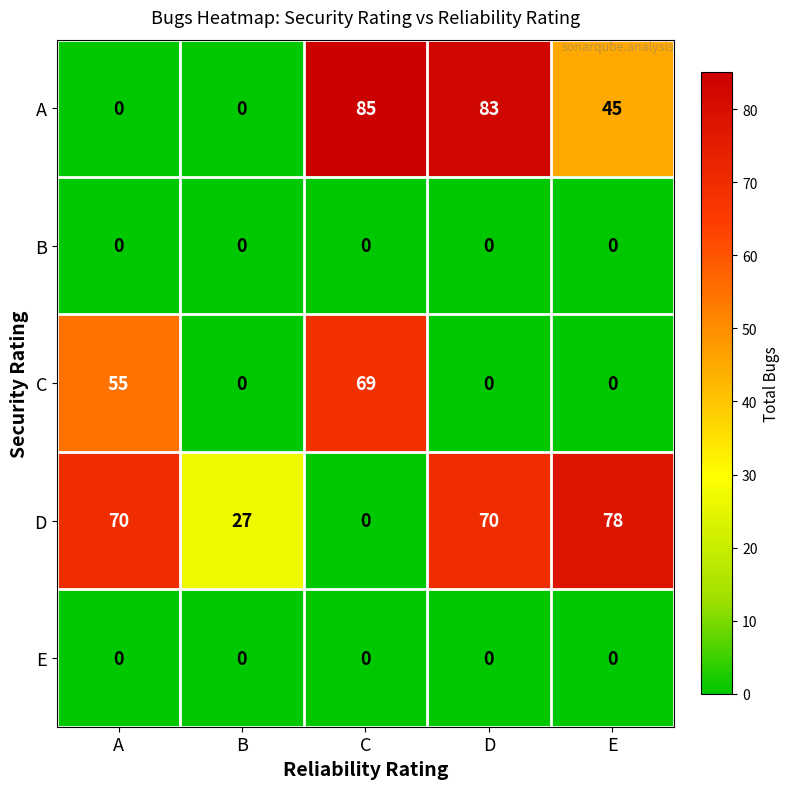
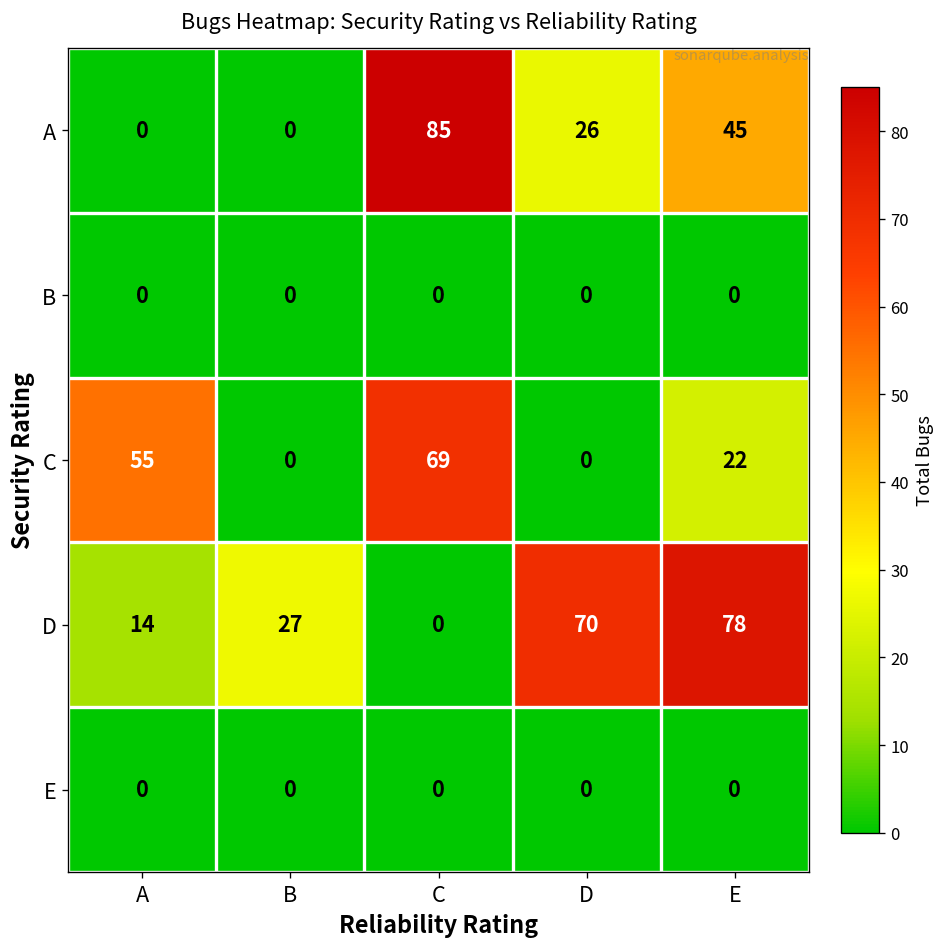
  {
    "A": {
      "A": 0,
      "B": 0,
      "C": 85,
-     "D": 83
+     "D": 26
    },
    "B": {
      "A": 0,
      "B": 0,
      "C": 0,
      "D": 0,
      "E": 0
    },
    "C": {
      "A": 55,
      "B": 0,
      "C": 69,
      "D": 0,
-     "E": 0
+     "E": 22
    },
    "D": {
-     "A": 70,
+     "A": 14,
      "B": 27,
      "C": 0,
      "D": 70,
      "E": 78
    },
    "E": {
      "A": 0,
      "B": 0,
      "C": 0,
      "D": 0,
      "E": 0
    }
  }
